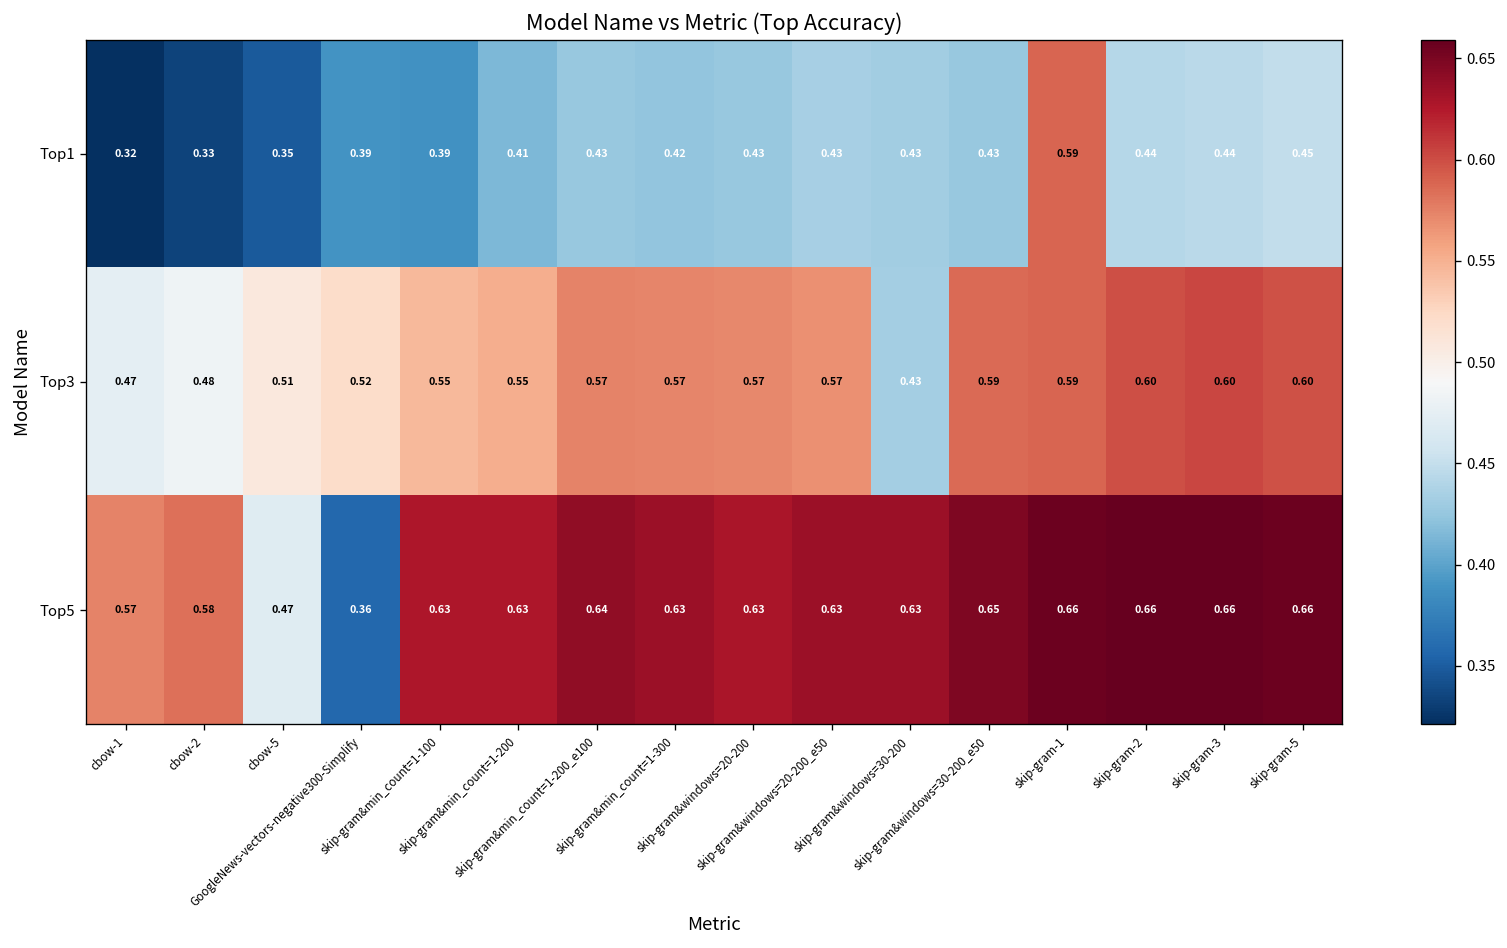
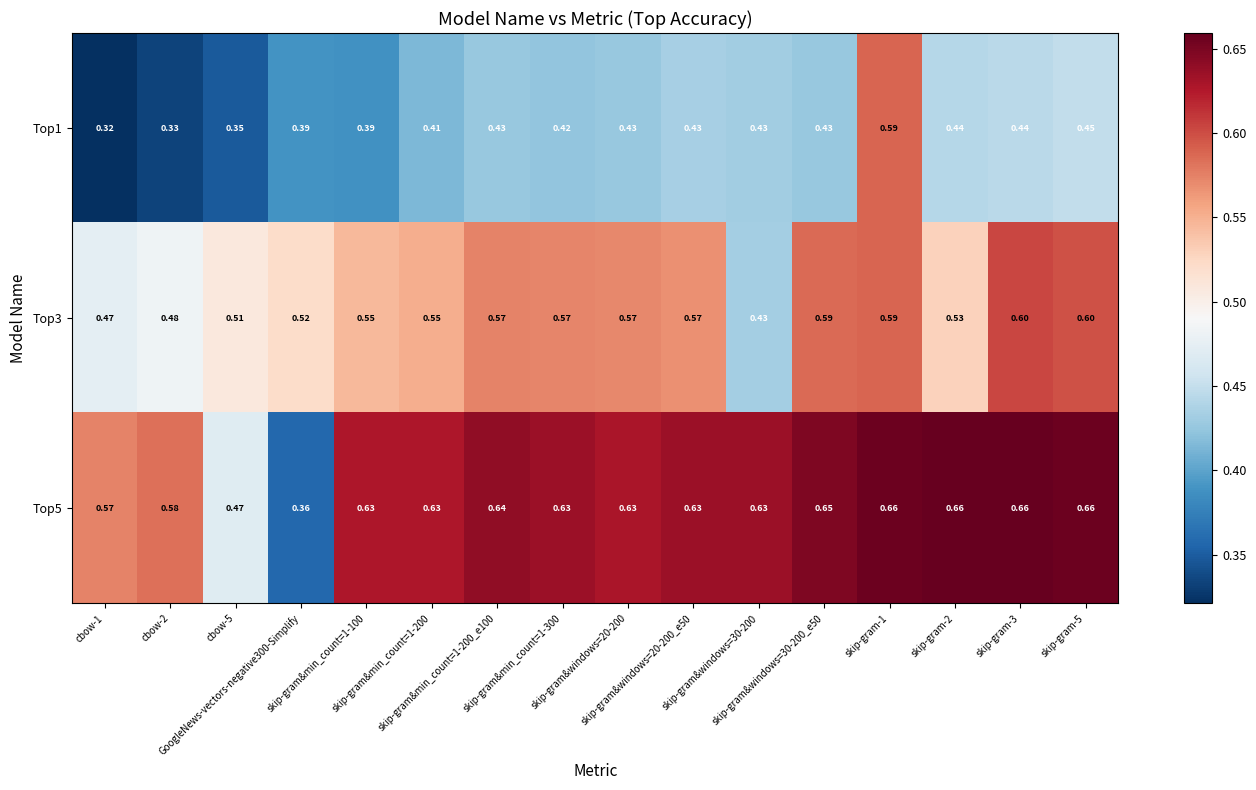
  {
    "Top1": {
      "cbow-1": 0.32,
      "cbow-2": 0.33,
      "cbow-5": 0.35,
      "GoogleNews-vectors-negative300-Simplify": 0.39,
      "skip-gram&min_count=1-100": 0.39,
      "skip-gram&min_count=1-200": 0.41,
      "skip-gram&min_count=1-200_e100": 0.43,
      "skip-gram&min_count=1-300": 0.42,
      "skip-gram&windows=20-200": 0.43,
      "skip-gram&windows=20-200_e50": 0.43,
      "skip-gram&windows=30-200": 0.43,
      "skip-gram&windows=30-200_e50": 0.43,
      "skip-gram-1": 0.59,
      "skip-gram-2": 0.44,
      "skip-gram-3": 0.44,
      "skip-gram-5": 0.45
    },
    "Top3": {
      "cbow-1": 0.47,
      "cbow-2": 0.48,
      "cbow-5": 0.51,
      "GoogleNews-vectors-negative300-Simplify": 0.52,
      "skip-gram&min_count=1-100": 0.55,
      "skip-gram&min_count=1-200": 0.55,
      "skip-gram&min_count=1-200_e100": 0.57,
      "skip-gram&min_count=1-300": 0.57,
      "skip-gram&windows=20-200": 0.57,
      "skip-gram&windows=20-200_e50": 0.57,
      "skip-gram&windows=30-200": 0.43,
      "skip-gram&windows=30-200_e50": 0.59,
      "skip-gram-1": 0.59,
-     "skip-gram-2": 0.60,
+     "skip-gram-2": 0.53,
      "skip-gram-3": 0.60,
      "skip-gram-5": 0.60
    },
    "Top5": {
      "cbow-1": 0.57,
      "cbow-2": 0.58,
      "cbow-5": 0.47,
      "GoogleNews-vectors-negative300-Simplify": 0.36,
      "skip-gram&min_count=1-100": 0.63,
      "skip-gram&min_count=1-200": 0.63,
      "skip-gram&min_count=1-200_e100": 0.64,
      "skip-gram&min_count=1-300": 0.63,
      "skip-gram&windows=20-200": 0.63,
      "skip-gram&windows=20-200_e50": 0.63,
      "skip-gram&windows=30-200": 0.63,
      "skip-gram&windows=30-200_e50": 0.65,
      "skip-gram-1": 0.66,
      "skip-gram-2": 0.66,
      "skip-gram-3": 0.66,
      "skip-gram-5": 0.66
    }
  }
